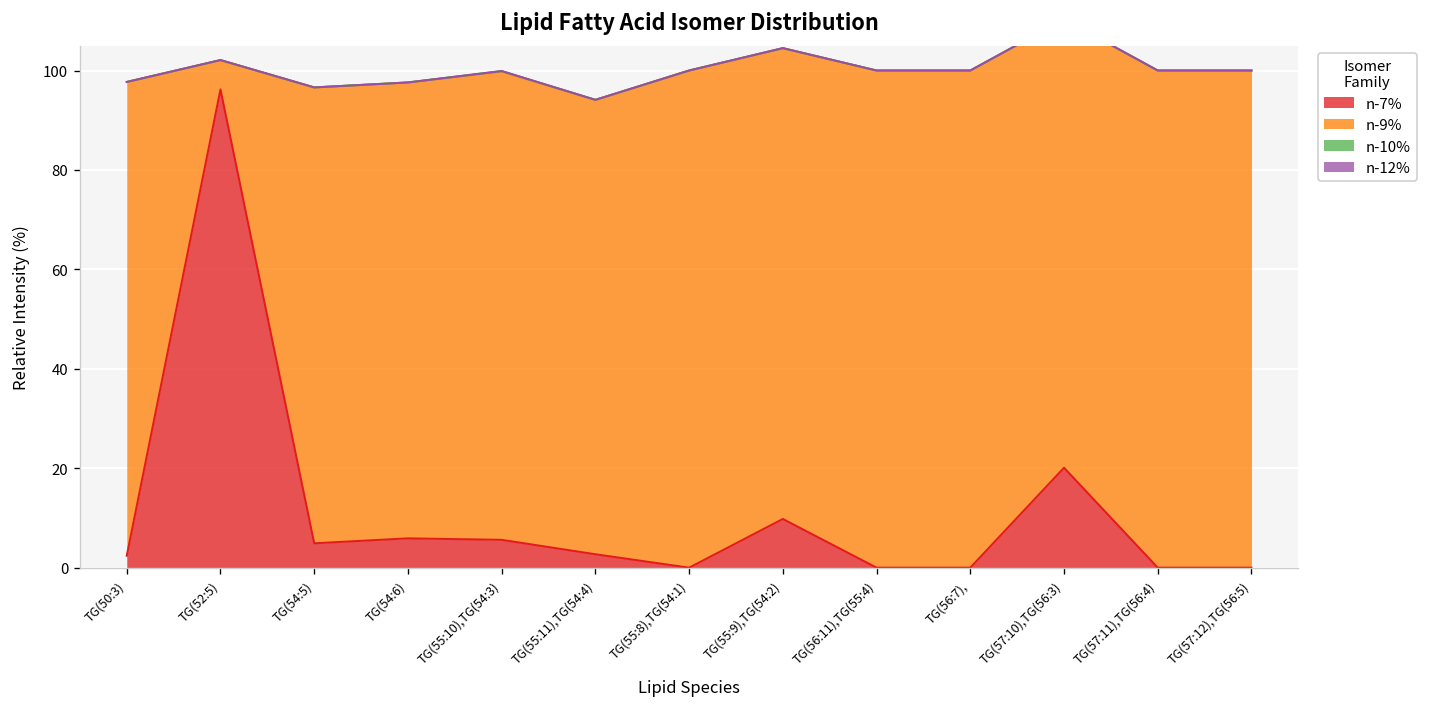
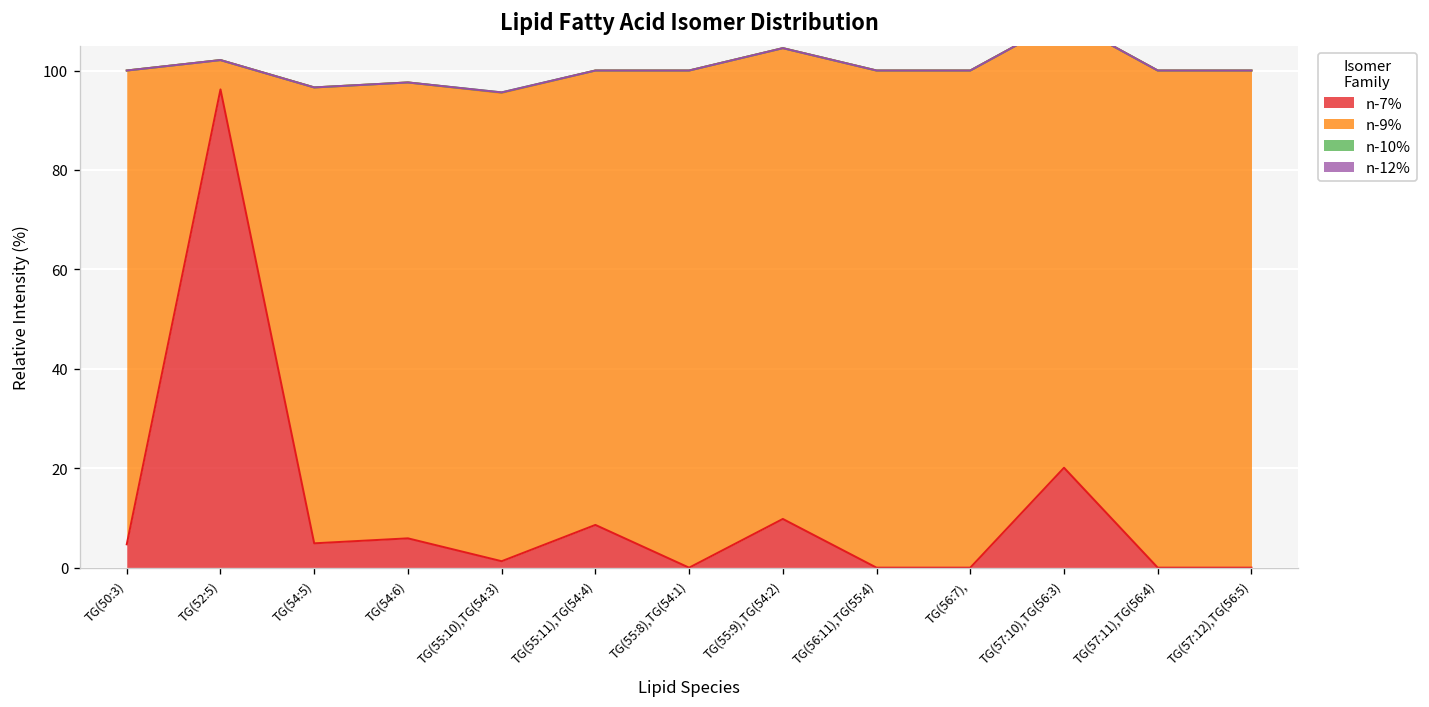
  {
    "n-7%": {
-     "TG(50:3)": 2,
+     "TG(50:3)": 5,
      "TG(52:5)": 96,
      "TG(54:5)": 5,
      "TG(54:6)": 6,
-     "TG(55:10),TG(54:3)": 6,
-     "TG(55:11),TG(54:4)": 3,
+     "TG(55:10),TG(54:3)": 1,
+     "TG(55:11),TG(54:4)": 9,
      "TG(55:8),TG(54:1)": 0,
      "TG(55:9),TG(54:2)": 10,
      "TG(56:11),TG(55:4)": 0,
      "TG(56:7),": 0,
      "TG(57:10),TG(56:3)": 20,
      "TG(57:11),TG(56:4)": 0,
      "TG(57:12),TG(56:5)": 0
    }
  }
